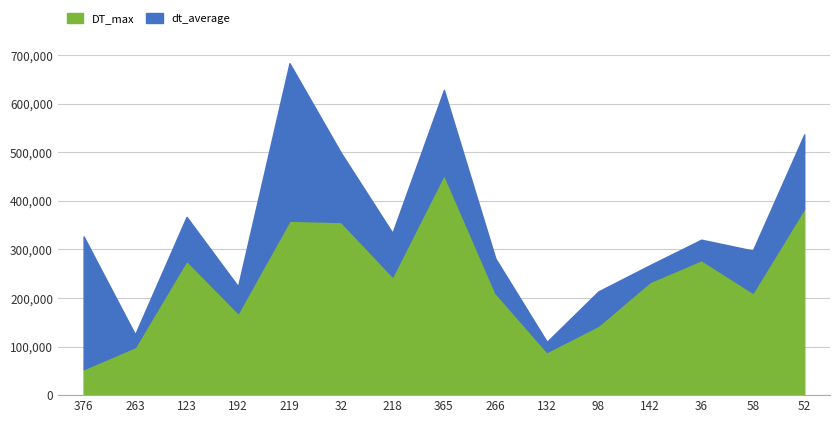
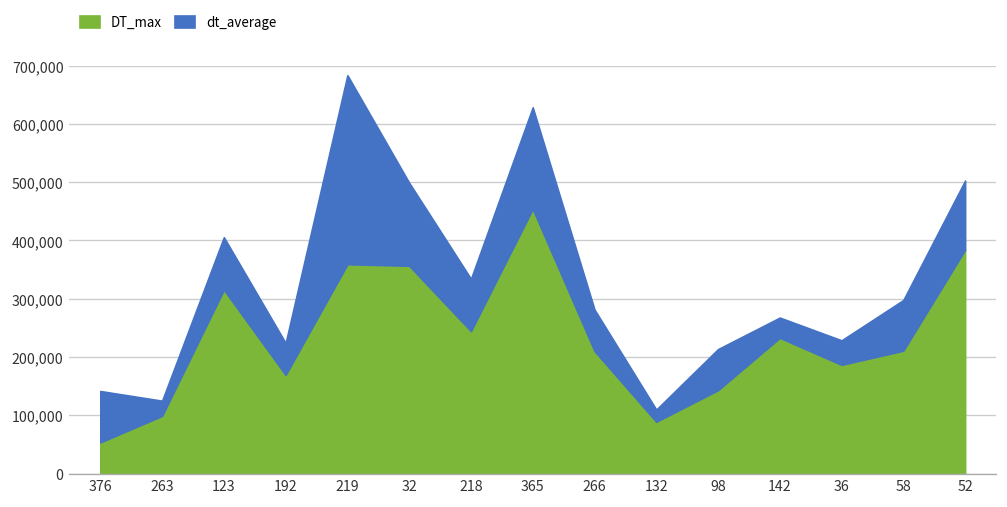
  {
    "DT_max": {
-     "123": "280,000",
-     "36": "280,000"
+     "123": "320,000",
+     "36": "190,000"
    },
    "dt_average": {
-     "376": "270,000",
+     "376": "90,000",
      "263": "30,000",
      "123": "90,000",
      "192": "50,000",
      "219": "320,000",
      "32": "140,000",
      "218": "90,000",
      "365": "170,000",
      "266": "70,000",
      "132": "20,000",
      "98": "70,000",
      "142": "30,000",
      "36": "40,000",
      "58": "90,000",
-     "52": "150,000"
+     "52": "120,000"
    }
  }
